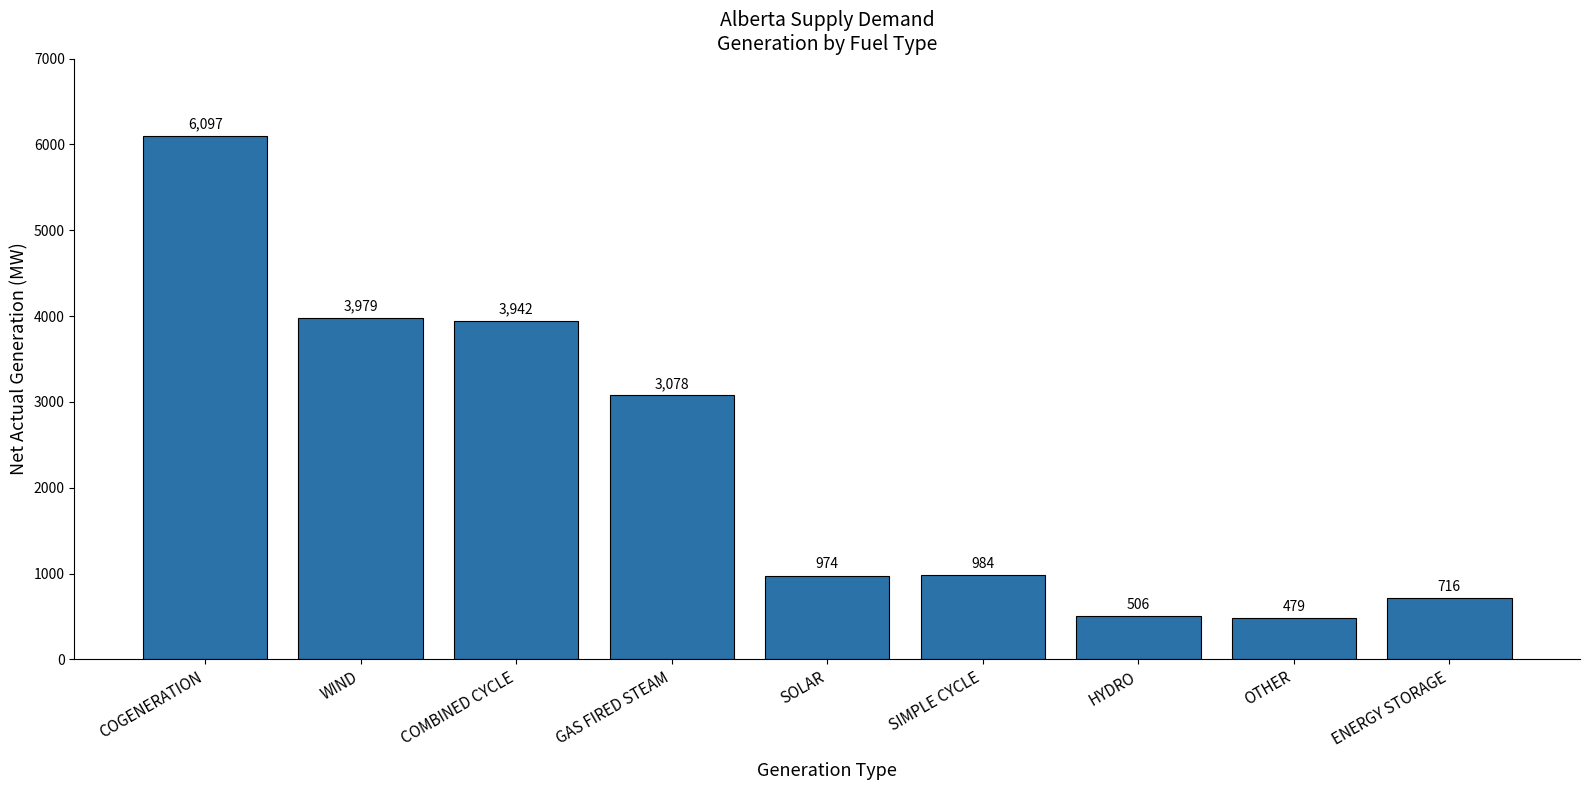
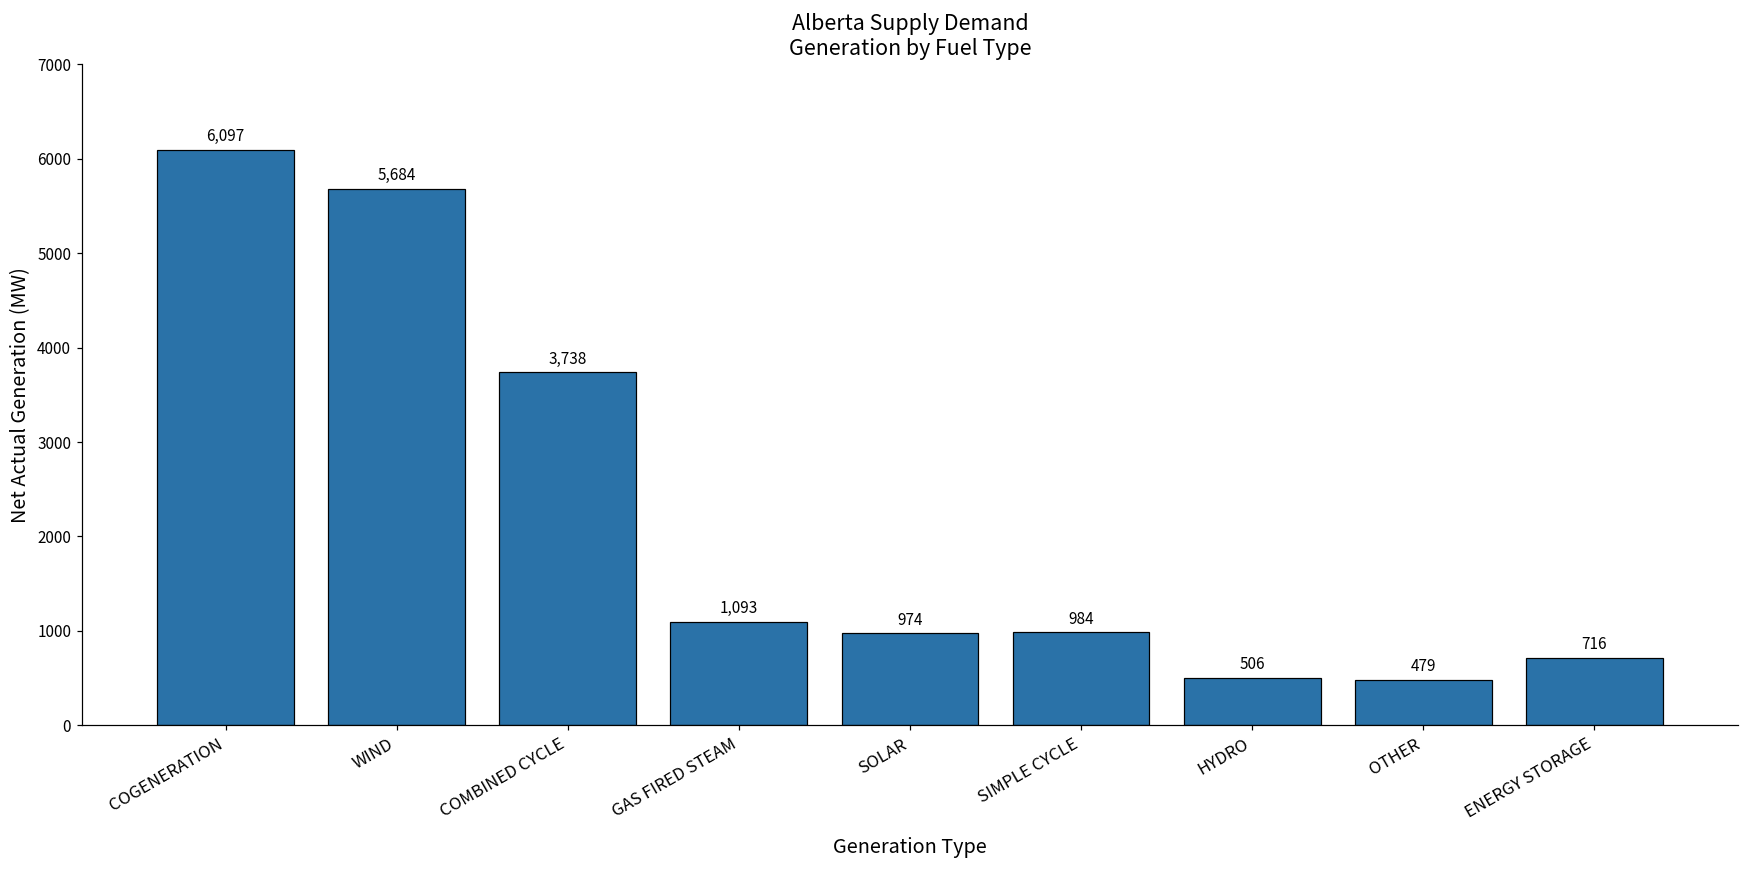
  {
    "COGENERATION": "6,097",
-   "WIND": "3,979",
-   "COMBINED CYCLE": "3,942",
-   "GAS FIRED STEAM": "3,078",
+   "WIND": "5,684",
+   "COMBINED CYCLE": "3,738",
+   "GAS FIRED STEAM": "1,093",
    "SOLAR": "974",
    "SIMPLE CYCLE": "984",
    "HYDRO": "506",
    "OTHER": "479",
    "ENERGY STORAGE": "716"
  }
